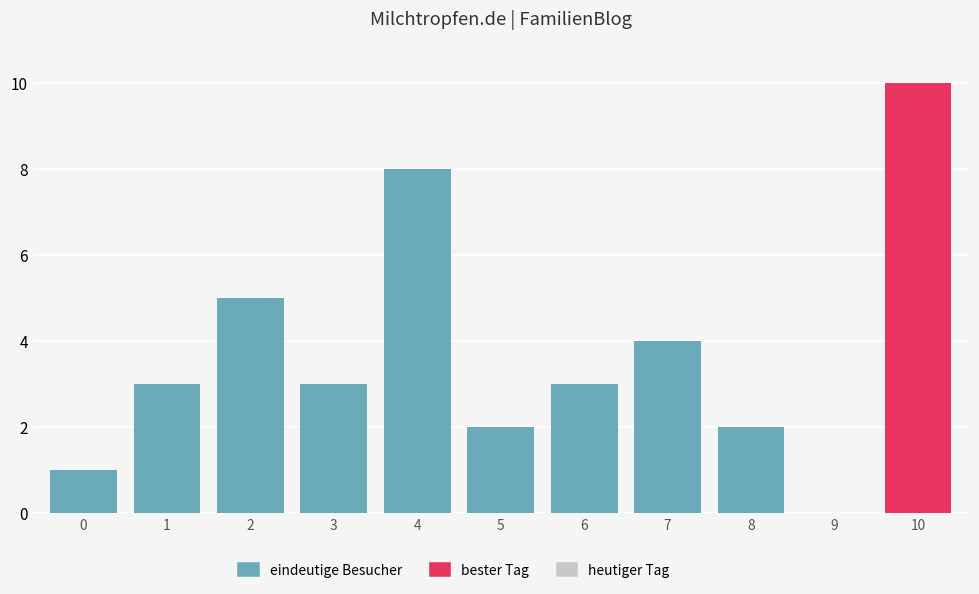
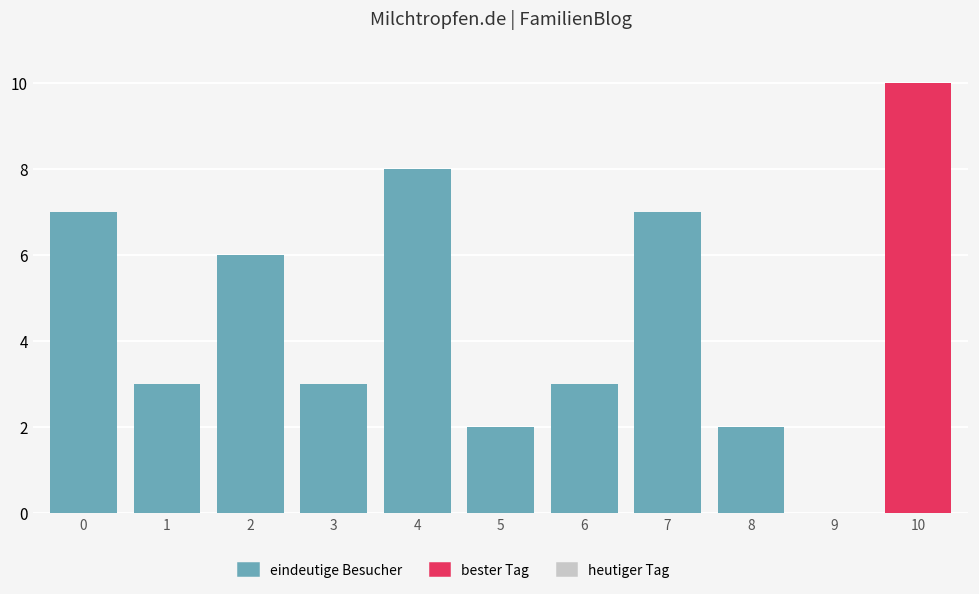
  {
-   "0": 1,
+   "0": 7,
    "1": 3,
-   "2": 5,
+   "2": 6,
    "3": 3,
    "4": 8,
    "5": 2,
    "6": 3,
-   "7": 4,
+   "7": 7,
    "8": 2,
    "9": 0,
    "10": 10
  }
